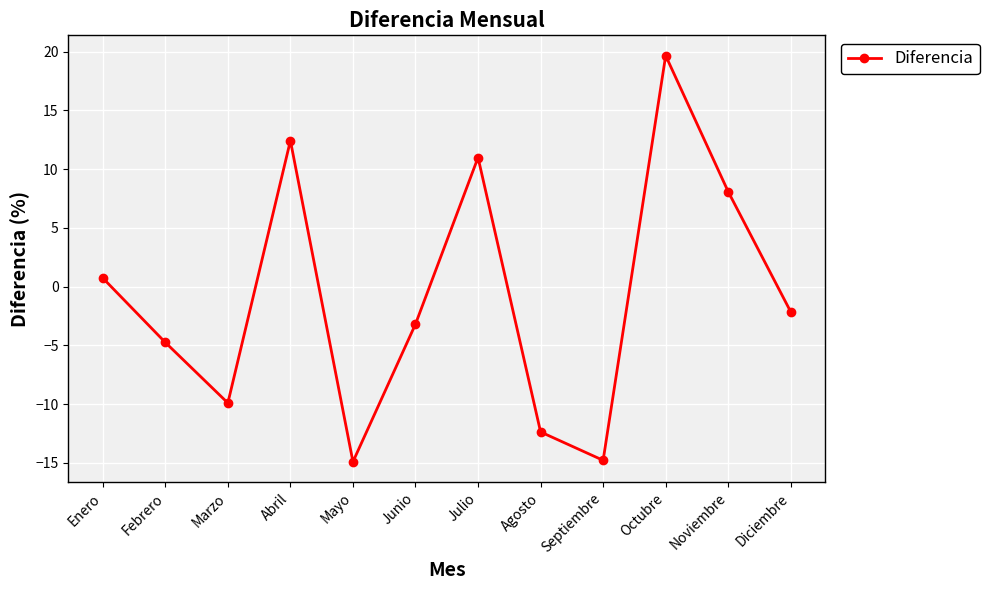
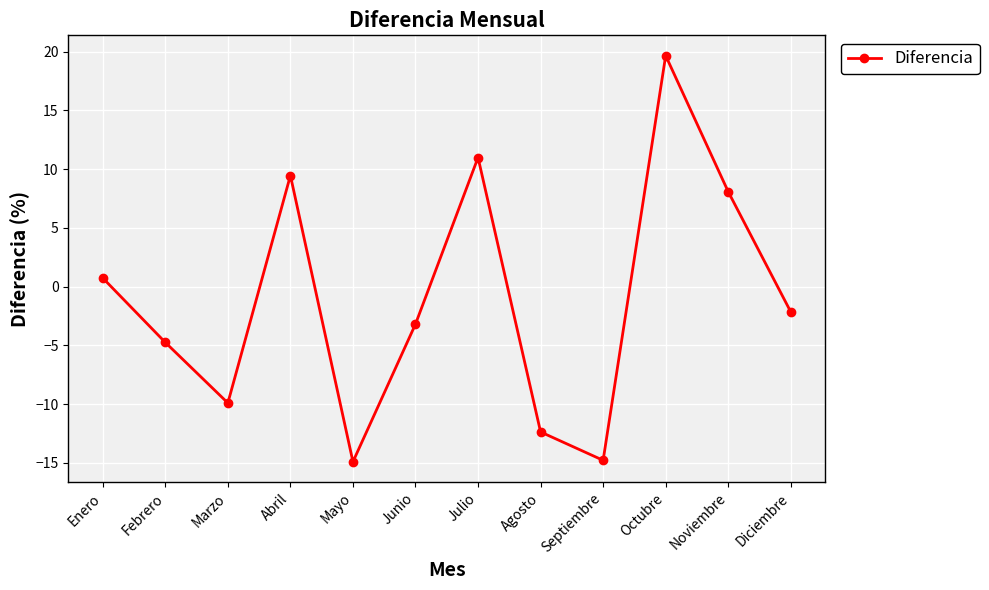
  {
    "Enero": 0.7,
    "Febrero": -4.7,
    "Marzo": -9.9,
-   "Abril": 12.4,
+   "Abril": 9.5,
    "Mayo": -14.9,
    "Junio": -3.2,
    "Julio": 11.0,
    "Agosto": -12.4,
    "Septiembre": -14.8,
    "Octubre": 19.7,
    "Noviembre": 8.1,
    "Diciembre": -2.2
  }
